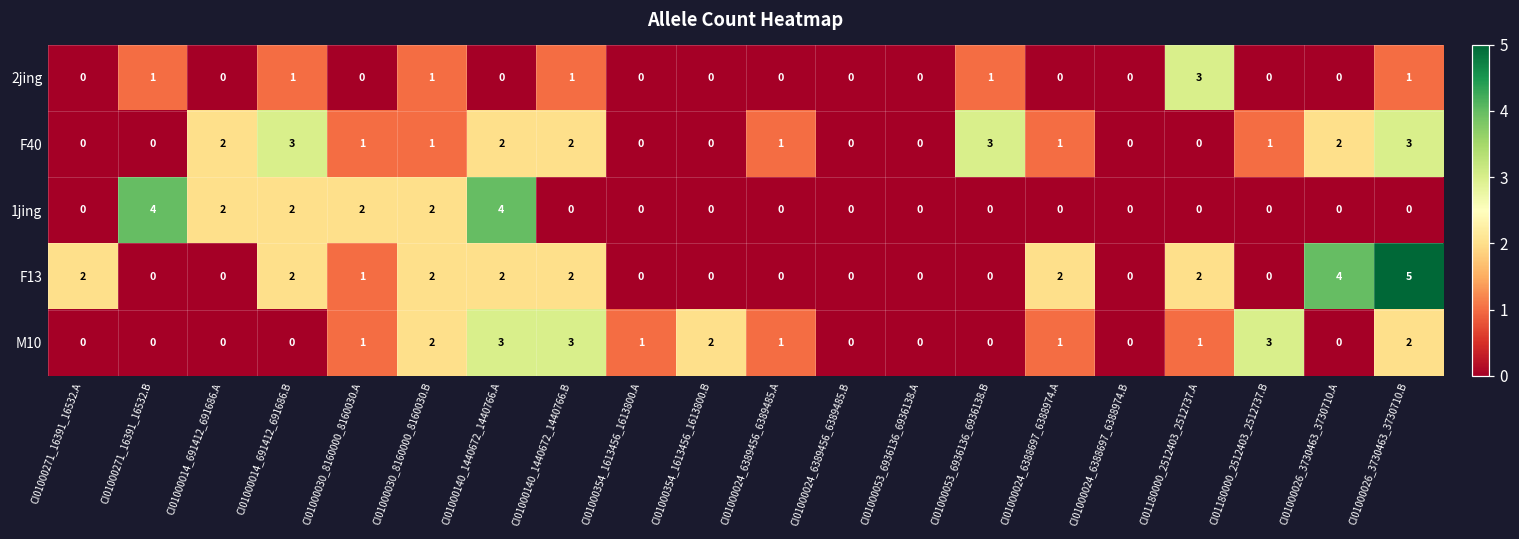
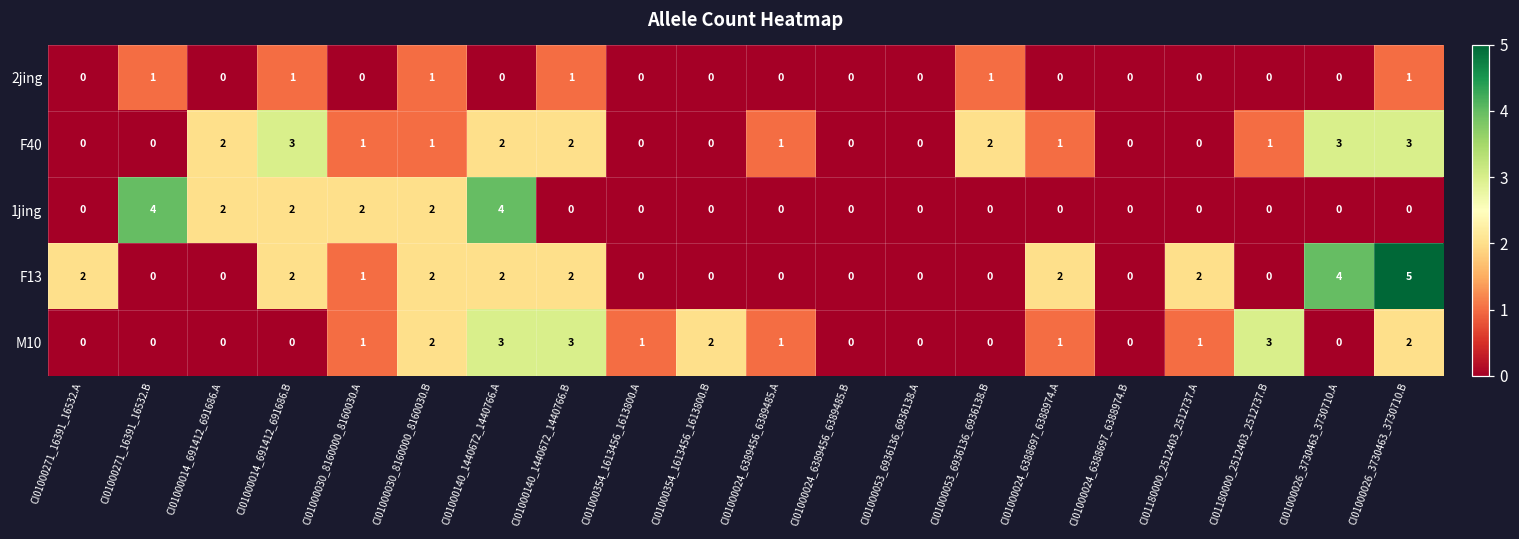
  {
    "2jing": {
      "CI01000271_16391_16532.A": 0,
      "CI01000271_16391_16532.B": 1,
      "CI01000014_691412_691686.A": 0,
      "CI01000014_691412_691686.B": 1,
      "CI01000030_8160000_8160030.A": 0,
      "CI01000030_8160000_8160030.B": 1,
      "CI01000140_1440672_1440766.A": 0,
      "CI01000140_1440672_1440766.B": 1,
      "CI01000354_1613456_1613800.A": 0,
      "CI01000354_1613456_1613800.B": 0,
      "CI01000024_6389456_6389485.A": 0,
      "CI01000024_6389456_6389485.B": 0,
      "CI01000053_6936136_6936138.A": 0,
      "CI01000053_6936136_6936138.B": 1,
      "CI01000024_6388697_6388974.A": 0,
      "CI01000024_6388697_6388974.B": 0,
-     "CI01180000_2512403_2512737.A": 3,
+     "CI01180000_2512403_2512737.A": 0,
      "CI01180000_2512403_2512737.B": 0,
      "CI01000026_3730463_3730710.A": 0,
      "CI01000026_3730463_3730710.B": 1
    },
    "F40": {
      "CI01000271_16391_16532.A": 0,
      "CI01000271_16391_16532.B": 0,
      "CI01000014_691412_691686.A": 2,
      "CI01000014_691412_691686.B": 3,
      "CI01000030_8160000_8160030.A": 1,
      "CI01000030_8160000_8160030.B": 1,
      "CI01000140_1440672_1440766.A": 2,
      "CI01000140_1440672_1440766.B": 2,
      "CI01000354_1613456_1613800.A": 0,
      "CI01000354_1613456_1613800.B": 0,
      "CI01000024_6389456_6389485.A": 1,
      "CI01000024_6389456_6389485.B": 0,
      "CI01000053_6936136_6936138.A": 0,
-     "CI01000053_6936136_6936138.B": 3,
+     "CI01000053_6936136_6936138.B": 2,
      "CI01000024_6388697_6388974.A": 1,
      "CI01000024_6388697_6388974.B": 0,
      "CI01180000_2512403_2512737.A": 0,
      "CI01180000_2512403_2512737.B": 1,
-     "CI01000026_3730463_3730710.A": 2,
+     "CI01000026_3730463_3730710.A": 3,
      "CI01000026_3730463_3730710.B": 3
    },
    "1jing": {
      "CI01000271_16391_16532.A": 0,
      "CI01000271_16391_16532.B": 4,
      "CI01000014_691412_691686.A": 2,
      "CI01000014_691412_691686.B": 2,
      "CI01000030_8160000_8160030.A": 2,
      "CI01000030_8160000_8160030.B": 2,
      "CI01000140_1440672_1440766.A": 4,
      "CI01000140_1440672_1440766.B": 0,
      "CI01000354_1613456_1613800.A": 0,
      "CI01000354_1613456_1613800.B": 0,
      "CI01000024_6389456_6389485.A": 0,
      "CI01000024_6389456_6389485.B": 0,
      "CI01000053_6936136_6936138.A": 0,
      "CI01000053_6936136_6936138.B": 0,
      "CI01000024_6388697_6388974.A": 0,
      "CI01000024_6388697_6388974.B": 0,
      "CI01180000_2512403_2512737.A": 0,
      "CI01180000_2512403_2512737.B": 0,
      "CI01000026_3730463_3730710.A": 0,
      "CI01000026_3730463_3730710.B": 0
    },
    "F13": {
      "CI01000271_16391_16532.A": 2,
      "CI01000271_16391_16532.B": 0,
      "CI01000014_691412_691686.A": 0,
      "CI01000014_691412_691686.B": 2,
      "CI01000030_8160000_8160030.A": 1,
      "CI01000030_8160000_8160030.B": 2,
      "CI01000140_1440672_1440766.A": 2,
      "CI01000140_1440672_1440766.B": 2,
      "CI01000354_1613456_1613800.A": 0,
      "CI01000354_1613456_1613800.B": 0,
      "CI01000024_6389456_6389485.A": 0,
      "CI01000024_6389456_6389485.B": 0,
      "CI01000053_6936136_6936138.A": 0,
      "CI01000053_6936136_6936138.B": 0,
      "CI01000024_6388697_6388974.A": 2,
      "CI01000024_6388697_6388974.B": 0,
      "CI01180000_2512403_2512737.A": 2,
      "CI01180000_2512403_2512737.B": 0,
      "CI01000026_3730463_3730710.A": 4,
      "CI01000026_3730463_3730710.B": 5
    },
    "M10": {
      "CI01000271_16391_16532.A": 0,
      "CI01000271_16391_16532.B": 0,
      "CI01000014_691412_691686.A": 0,
      "CI01000014_691412_691686.B": 0,
      "CI01000030_8160000_8160030.A": 1,
      "CI01000030_8160000_8160030.B": 2,
      "CI01000140_1440672_1440766.A": 3,
      "CI01000140_1440672_1440766.B": 3,
      "CI01000354_1613456_1613800.A": 1,
      "CI01000354_1613456_1613800.B": 2,
      "CI01000024_6389456_6389485.A": 1,
      "CI01000024_6389456_6389485.B": 0,
      "CI01000053_6936136_6936138.A": 0,
      "CI01000053_6936136_6936138.B": 0,
      "CI01000024_6388697_6388974.A": 1,
      "CI01000024_6388697_6388974.B": 0,
      "CI01180000_2512403_2512737.A": 1,
      "CI01180000_2512403_2512737.B": 3,
      "CI01000026_3730463_3730710.A": 0,
      "CI01000026_3730463_3730710.B": 2
    }
  }
